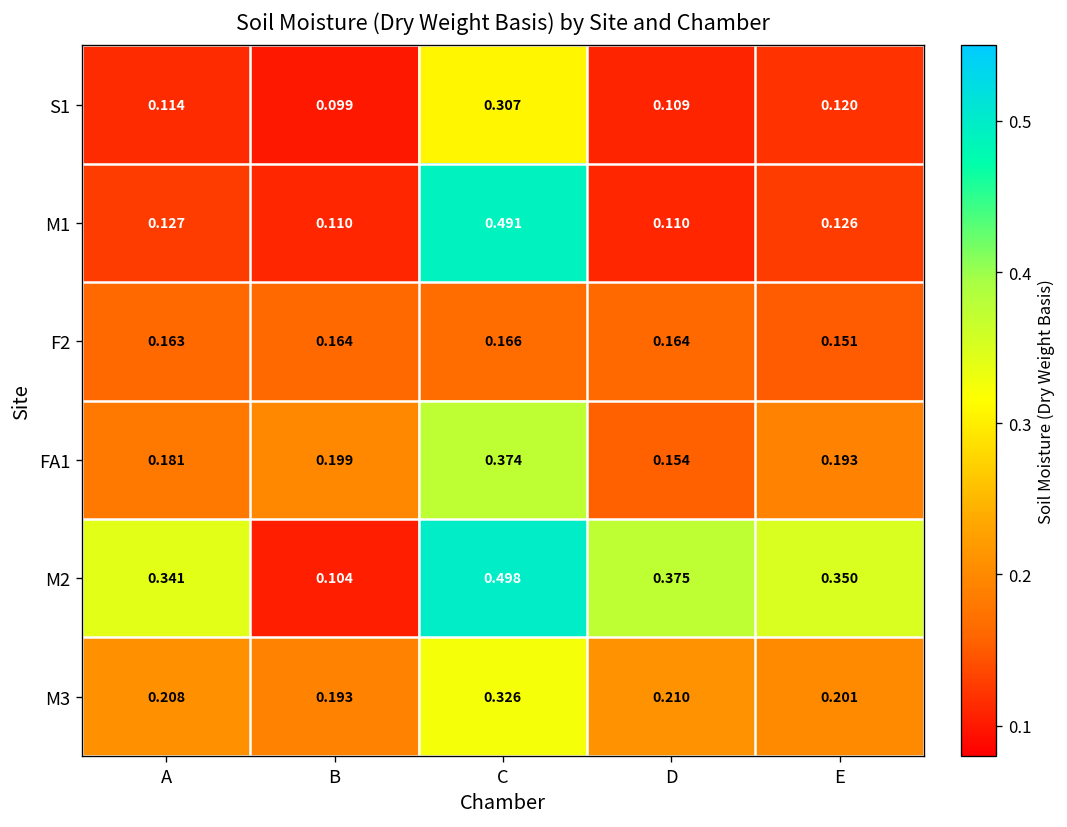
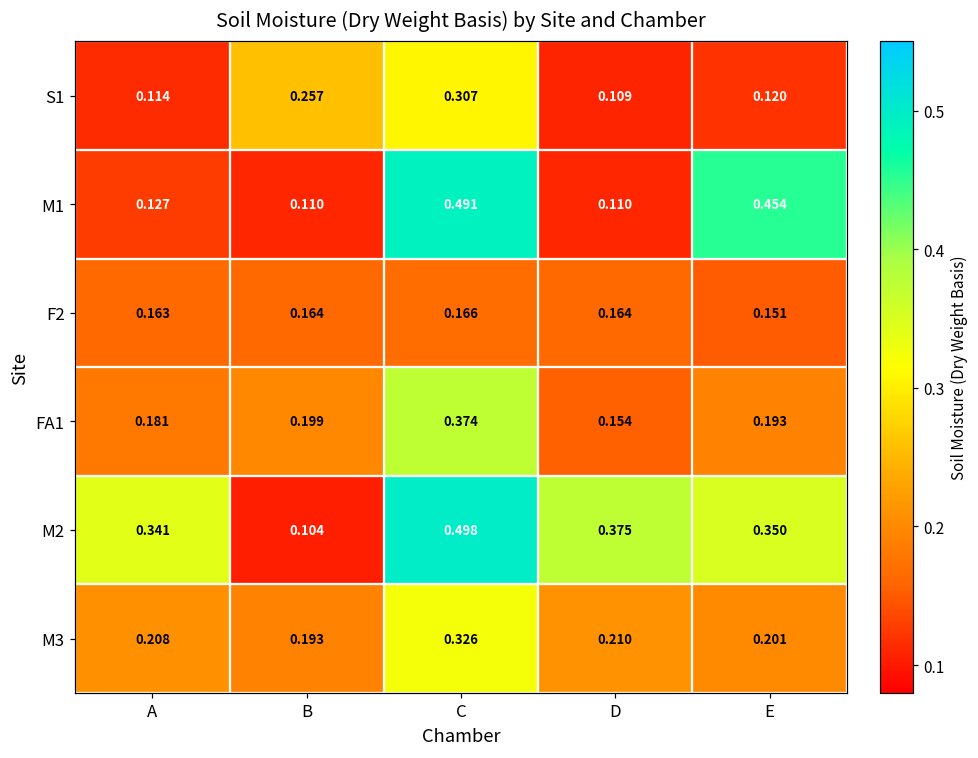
  {
    "S1": {
      "A": 0.114,
-     "B": 0.099,
+     "B": 0.257,
      "C": 0.307,
      "D": 0.109,
      "E": 0.120
    },
    "M1": {
      "A": 0.127,
      "B": 0.110,
      "C": 0.491,
      "D": 0.110,
-     "E": 0.126
+     "E": 0.454
    },
    "F2": {
      "A": 0.163,
      "B": 0.164,
      "C": 0.166,
      "D": 0.164,
      "E": 0.151
    },
    "FA1": {
      "A": 0.181,
      "B": 0.199,
      "C": 0.374,
      "D": 0.154,
      "E": 0.193
    },
    "M2": {
      "A": 0.341,
      "B": 0.104,
      "C": 0.498,
      "D": 0.375,
      "E": 0.350
    },
    "M3": {
      "A": 0.208,
      "B": 0.193,
      "C": 0.326,
      "D": 0.210,
      "E": 0.201
    }
  }
